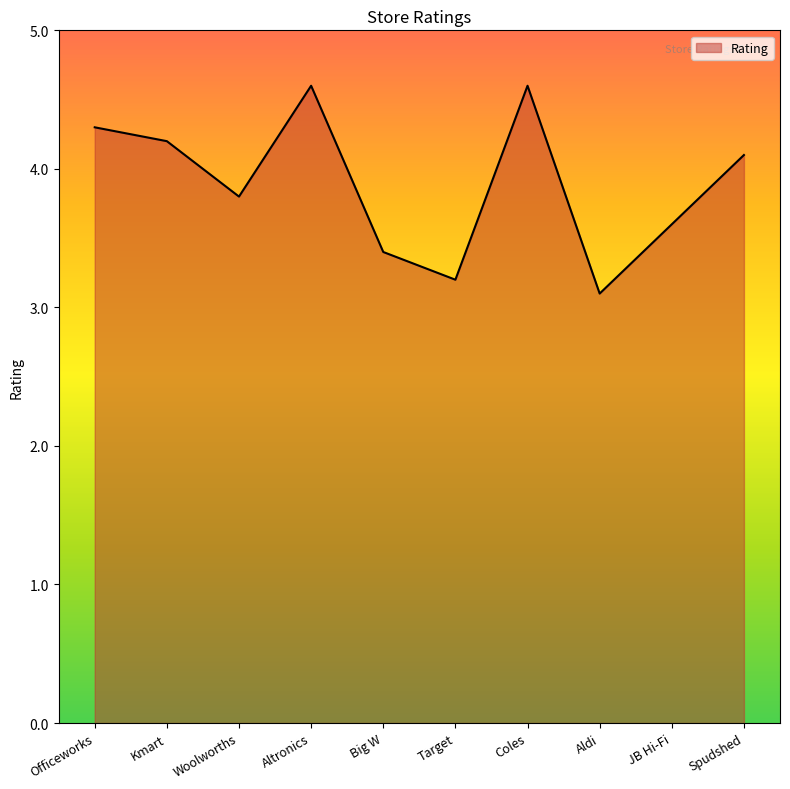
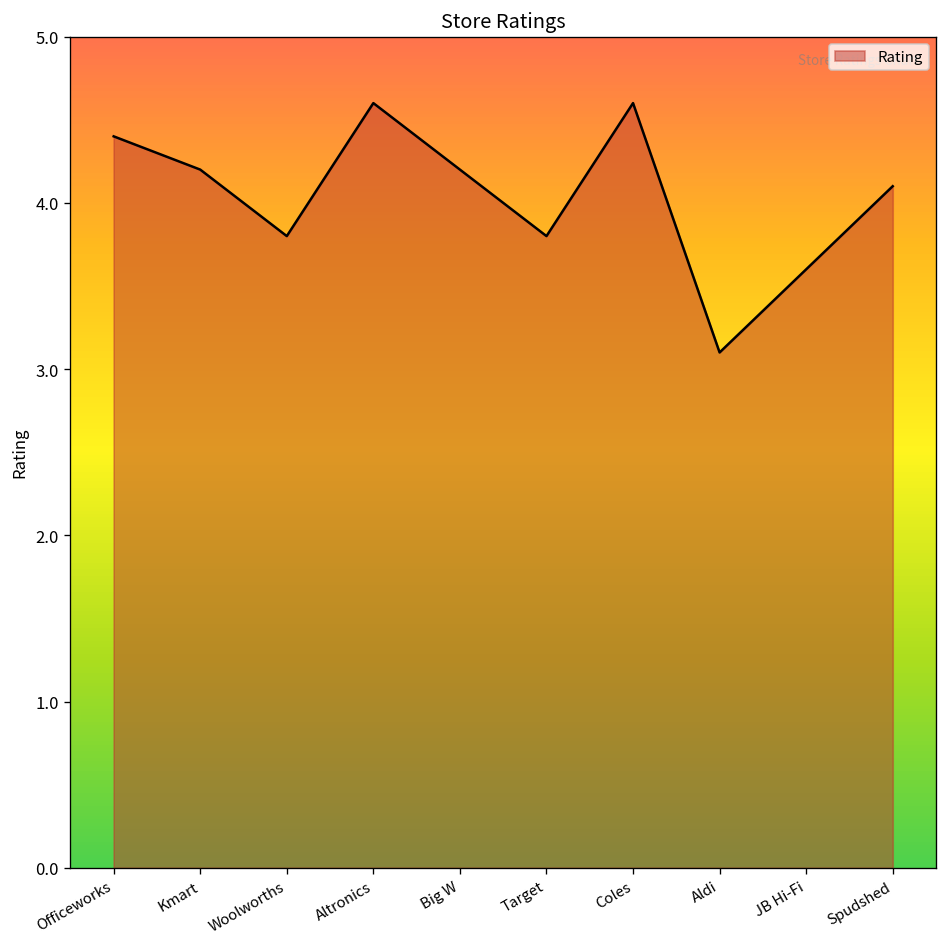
  {
-   "Officeworks": 4.3,
+   "Officeworks": 4.4,
    "Kmart": 4.2,
    "Woolworths": 3.8,
    "Altronics": 4.6,
-   "Big W": 3.4,
-   "Target": 3.2,
+   "Big W": 4.2,
+   "Target": 3.8,
    "Coles": 4.6,
    "Aldi": 3.1,
    "JB Hi-Fi": 3.6,
    "Spudshed": 4.1
  }
